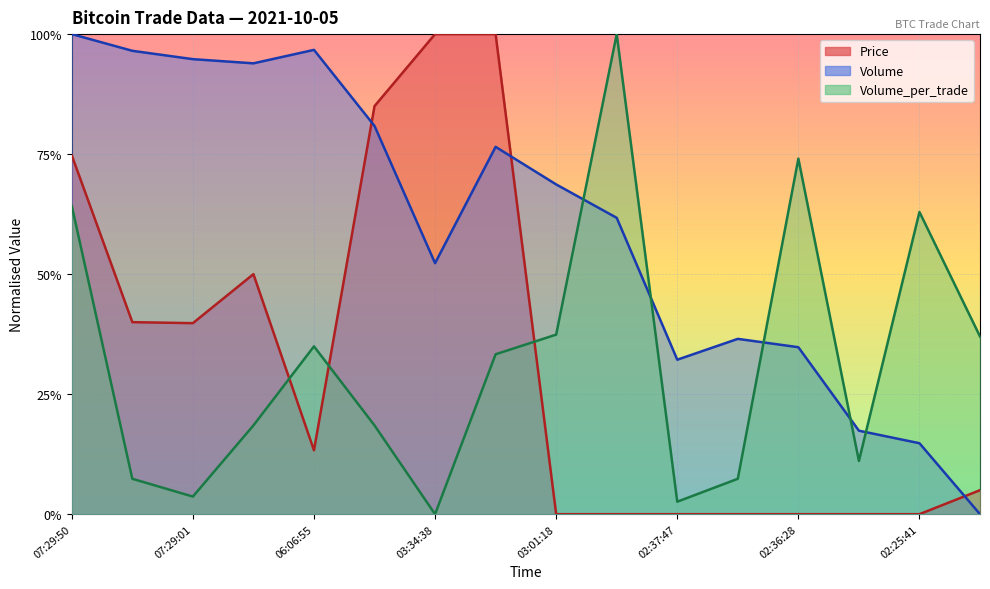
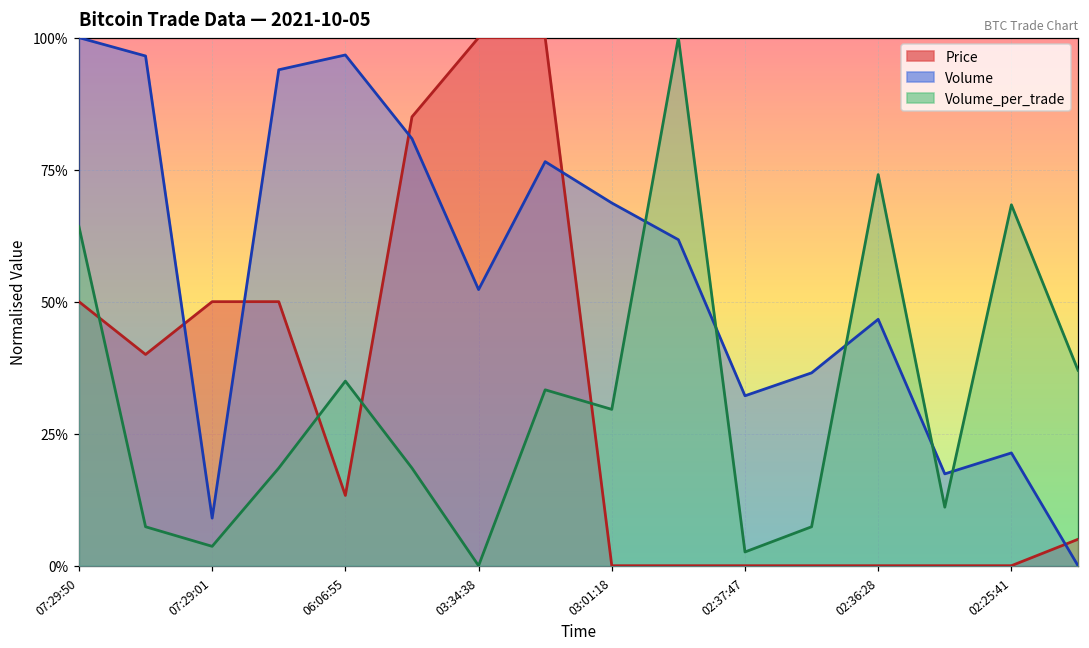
  {
    "Price": {
-     "07:29:50": "75%",
-     "07:29:01": "40%",
+     "07:29:50": "50%",
+     "07:29:01": "50%",
      "06:06:55": "13%",
      "03:34:38": "100%",
      "03:01:18": "0%",
      "02:37:47": "0%",
      "02:36:28": "0%",
      "02:25:41": "0%"
    },
    "Volume": {
      "07:29:50": "100%",
-     "07:29:01": "95%",
+     "07:29:01": "9%",
      "06:06:55": "97%",
      "03:34:38": "52%",
      "03:01:18": "69%",
      "02:37:47": "32%",
-     "02:36:28": "35%",
-     "02:25:41": "15%"
+     "02:36:28": "47%",
+     "02:25:41": "21%"
    },
    "Volume_per_trade": {
      "07:29:50": "64%",
      "07:29:01": "4%",
      "06:06:55": "35%",
      "03:34:38": "0%",
-     "03:01:18": "37%",
+     "03:01:18": "30%",
      "02:37:47": "3%",
      "02:36:28": "74%",
-     "02:25:41": "63%"
+     "02:25:41": "68%"
    }
  }
